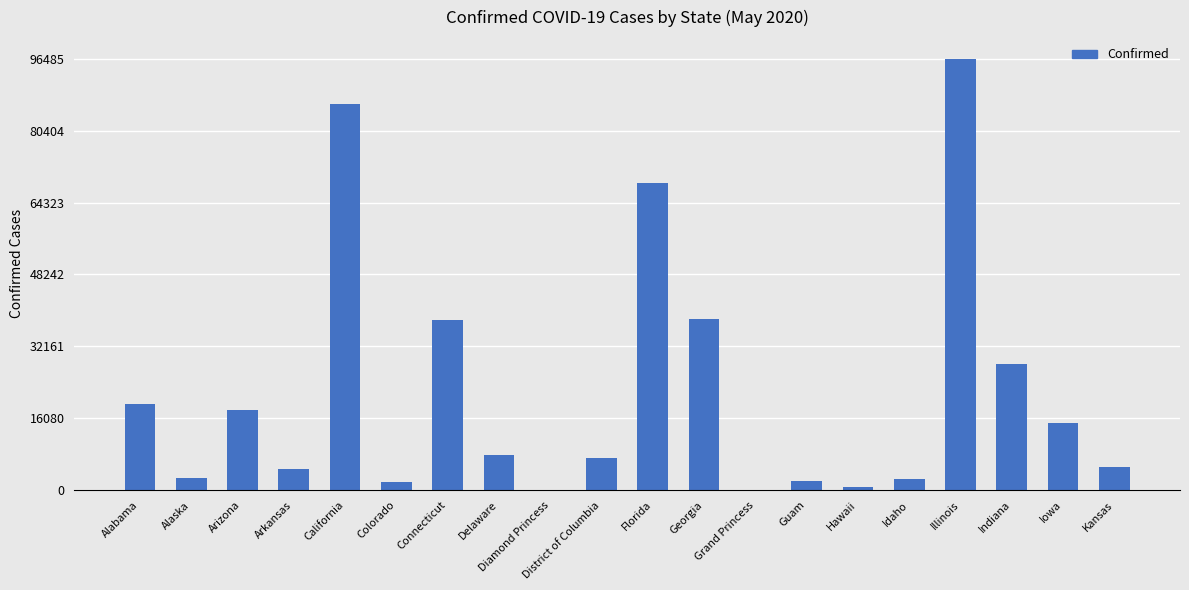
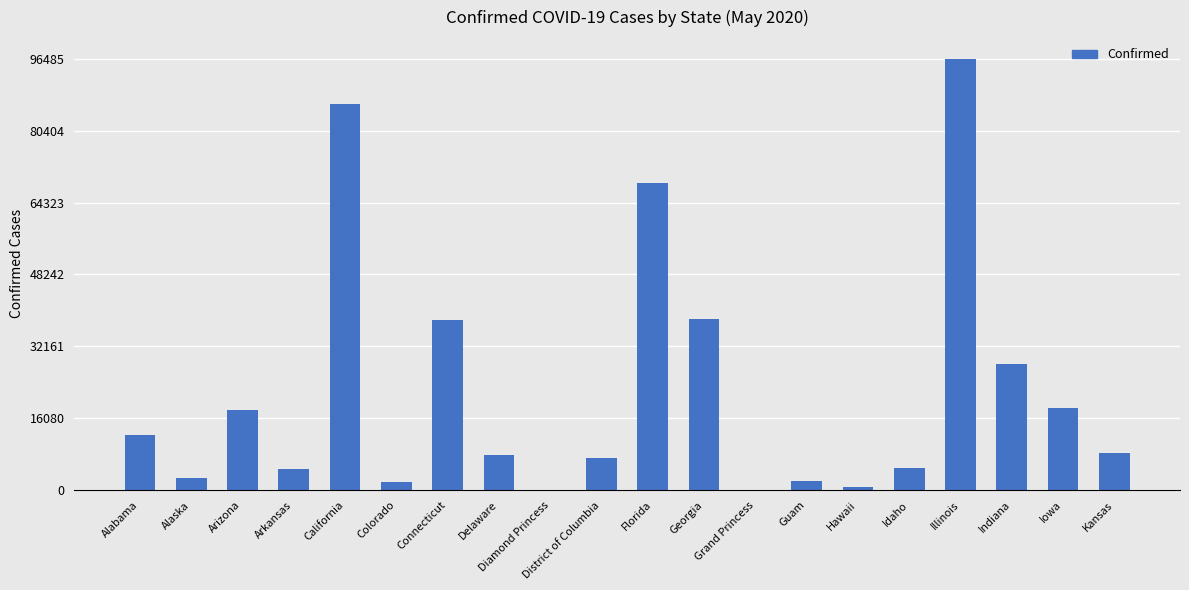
  {
-   "Alabama": 19000,
+   "Alabama": 12000,
    "Alaska": 3000,
    "Arizona": 18000,
    "Arkansas": 5000,
    "California": 86000,
    "Colorado": 2000,
    "Connecticut": 38000,
    "Delaware": 8000,
    "District of Columbia": 7000,
    "Florida": 69000,
    "Georgia": 38000,
    "Guam": 2000,
    "Hawaii": 1000,
-   "Idaho": 2000,
+   "Idaho": 5000,
    "Illinois": 96000,
    "Indiana": 28000,
-   "Iowa": 15000,
-   "Kansas": 5000
+   "Iowa": 18000,
+   "Kansas": 8000
  }
